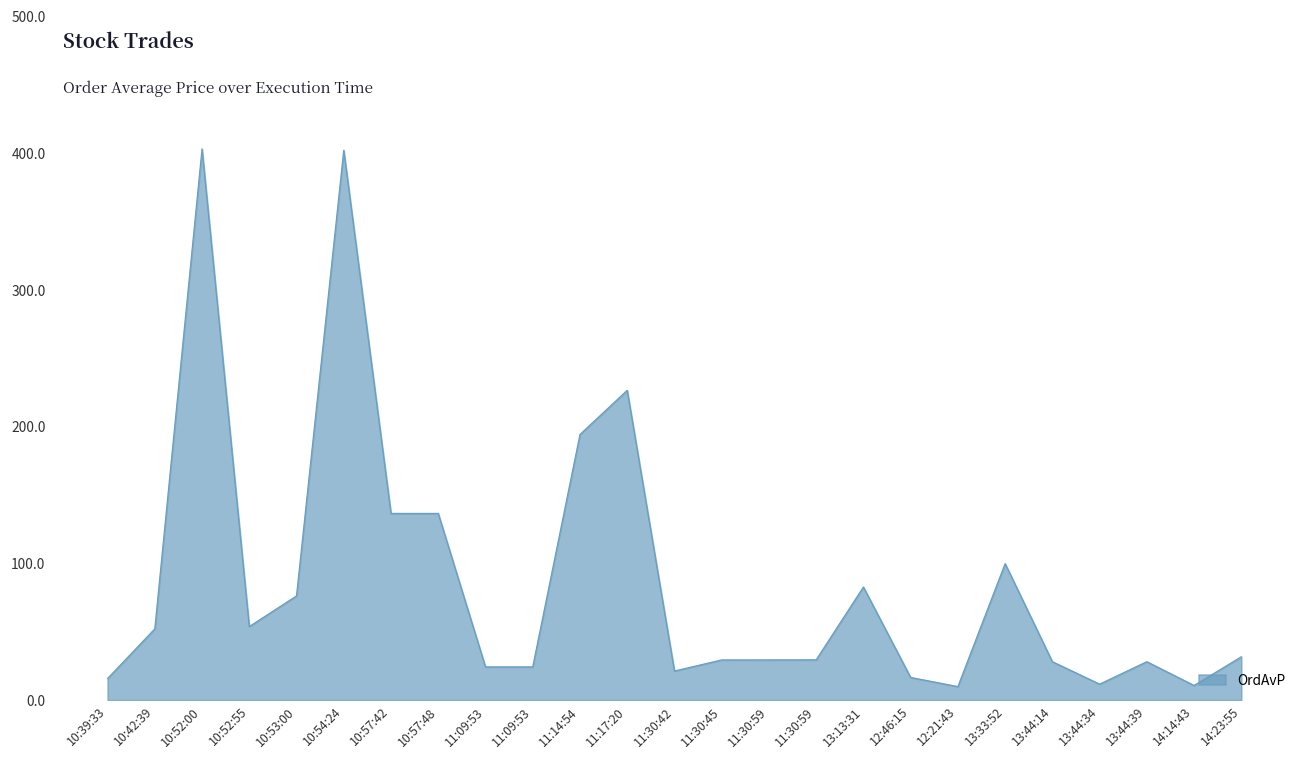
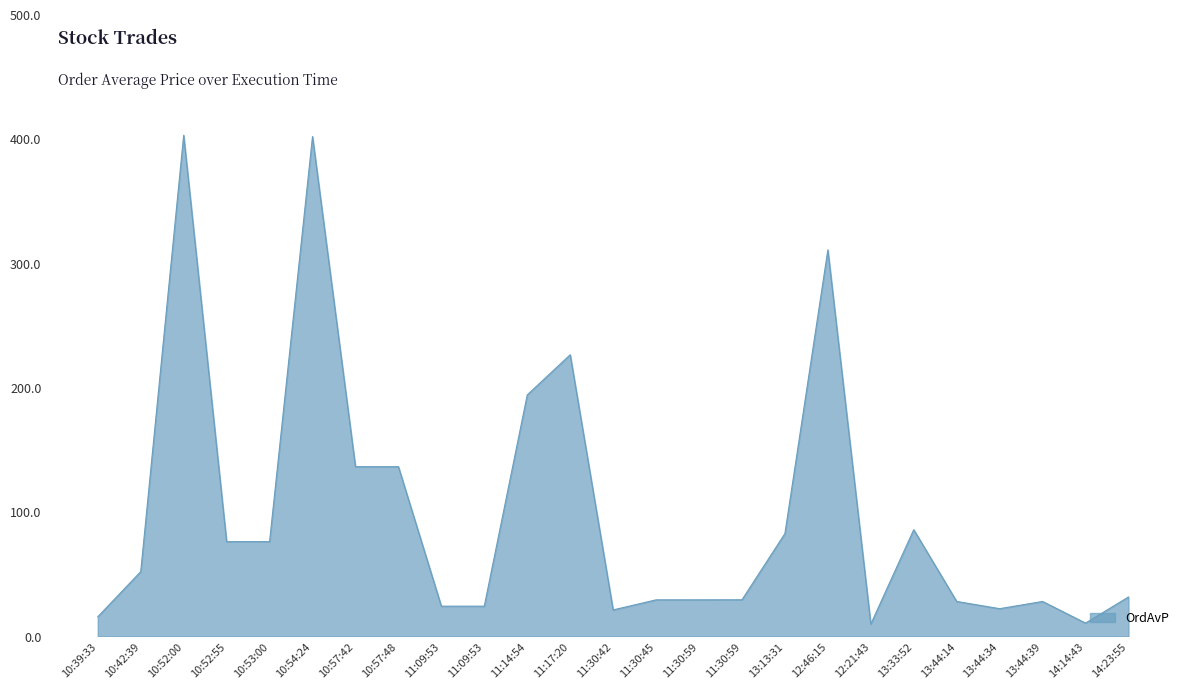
  {
    "10:39:33": 16,
    "10:42:39": 52,
    "10:52:00": 403,
-   "10:52:55": 54,
+   "10:52:55": 76,
    "10:53:00": 76,
    "10:54:24": 402,
    "10:57:42": 137,
    "10:57:48": 137,
    "11:14:54": 194,
    "11:17:20": 227,
    "11:30:42": 21,
    "11:30:45": 29,
    "13:13:31": 83,
-   "12:46:15": 17,
+   "12:46:15": 311,
    "12:21:43": 10,
-   "13:33:52": 100,
+   "13:33:52": 86,
    "13:44:14": 28,
-   "13:44:34": 12,
+   "13:44:34": 22,
    "13:44:39": 28,
    "14:14:43": 11,
    "14:23:55": 32
  }
